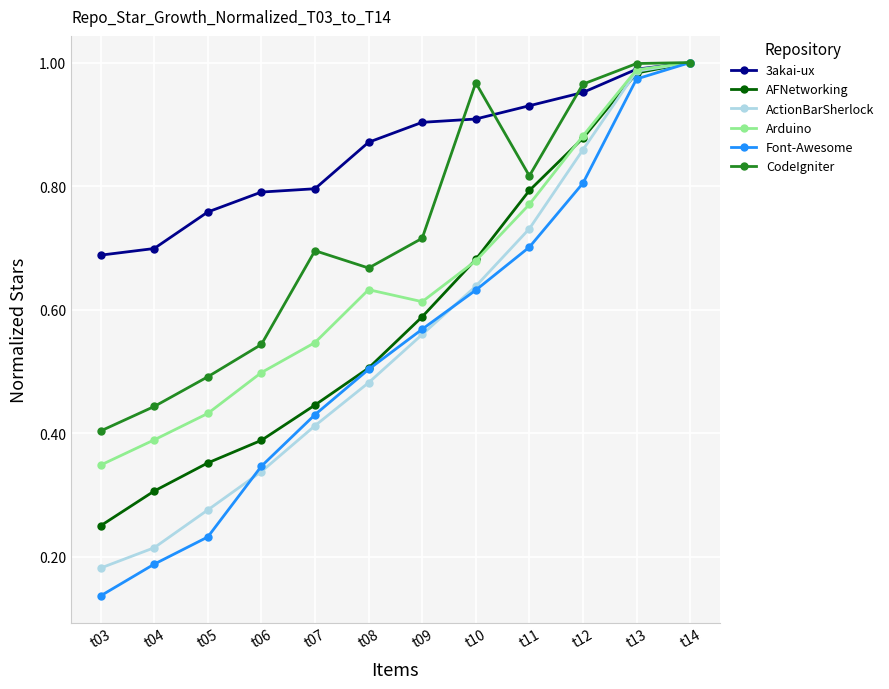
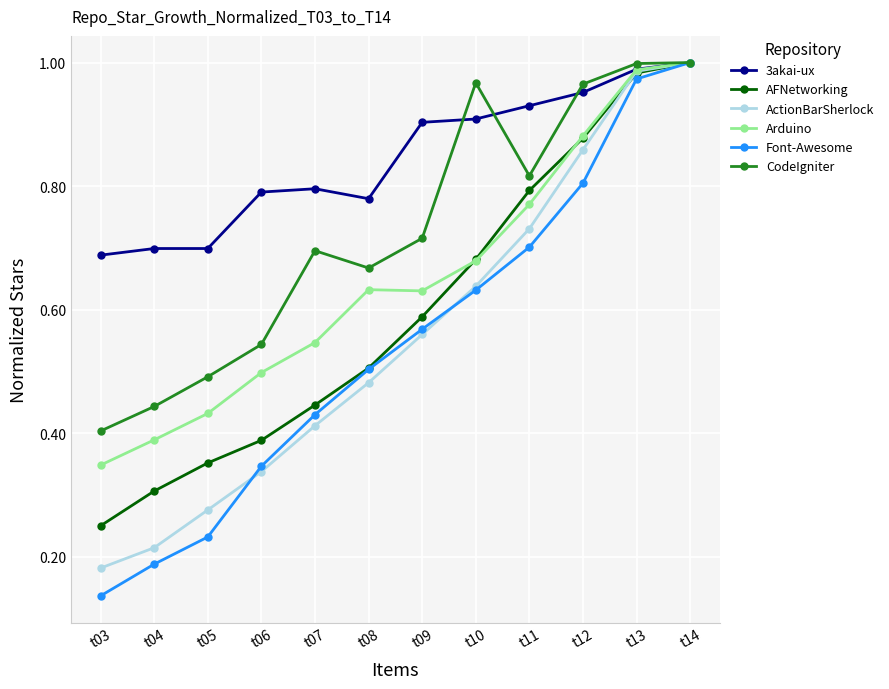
  {
    "3akai-ux": {
      "t03": 0.69,
      "t04": 0.70,
-     "t05": 0.76,
+     "t05": 0.70,
      "t06": 0.79,
      "t07": 0.80,
-     "t08": 0.87,
+     "t08": 0.78,
      "t09": 0.90,
      "t10": 0.91,
      "t11": 0.93,
      "t12": 0.95
    },
    "AFNetworking": {
      "t03": 0.25,
      "t04": 0.31,
      "t05": 0.35,
      "t06": 0.39,
      "t07": 0.45,
      "t09": 0.59,
      "t11": 0.79
    },
    "ActionBarSherlock": {
      "t03": 0.18,
      "t04": 0.21,
      "t05": 0.28,
      "t06": 0.34,
      "t07": 0.41,
      "t08": 0.48,
      "t09": 0.56,
      "t10": 0.64,
      "t11": 0.73,
      "t12": 0.86
    },
    "Arduino": {
      "t03": 0.35,
      "t04": 0.39,
      "t05": 0.43,
      "t06": 0.50,
      "t07": 0.55,
      "t08": 0.63,
-     "t09": 0.61,
+     "t09": 0.63,
      "t11": 0.77
    },
    "Font-Awesome": {
      "t03": 0.14,
      "t04": 0.19,
      "t05": 0.23,
      "t06": 0.35,
      "t07": 0.43,
      "t09": 0.57,
      "t10": 0.63,
      "t11": 0.70,
      "t12": 0.80,
      "t13": 0.97
    },
    "CodeIgniter": {
      "t03": 0.40,
      "t04": 0.44,
      "t05": 0.49,
      "t06": 0.54,
      "t07": 0.70,
      "t08": 0.67,
      "t09": 0.72,
      "t10": 0.97,
      "t11": 0.82,
      "t12": 0.97,
      "t13": 1.00
    }
  }
